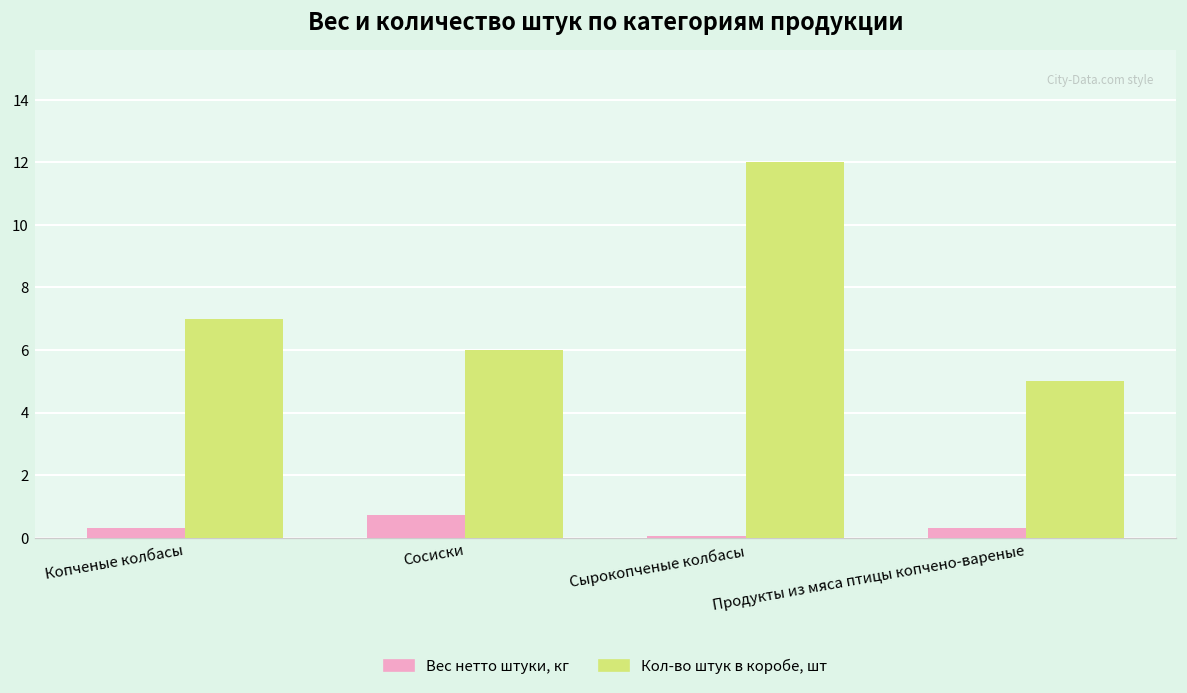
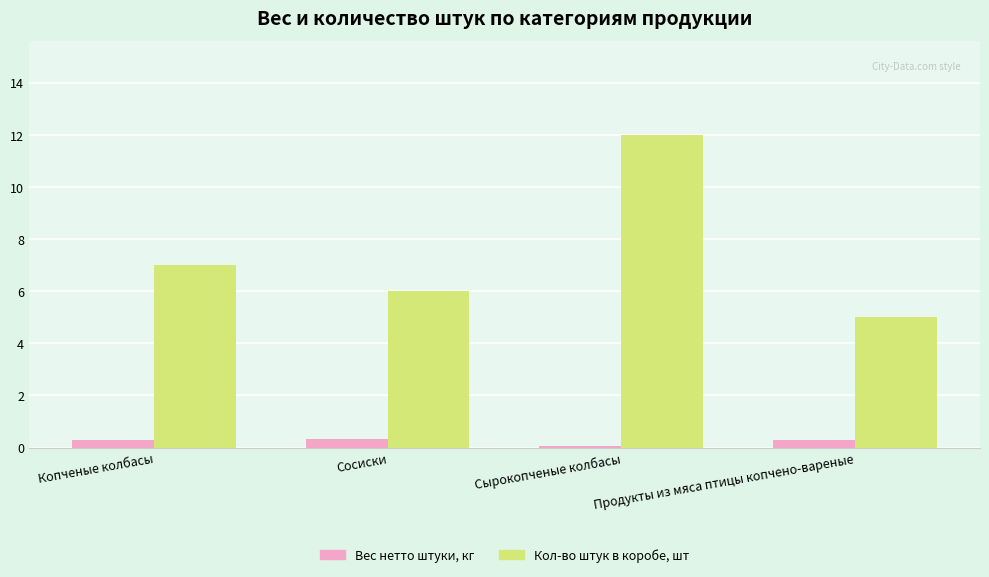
  {
    "Вес нетто штуки, кг": {
      "Копченые колбасы": 0.3,
-     "Сосиски": 0.7,
+     "Сосиски": 0.3,
      "Продукты из мяса птицы копчено-вареные": 0.3
    },
    "Кол-во штук в коробе, шт": {
      "Копченые колбасы": 7.0,
      "Сосиски": 6.0,
      "Сырокопченые колбасы": 12.0,
      "Продукты из мяса птицы копчено-вареные": 5.0
    }
  }
